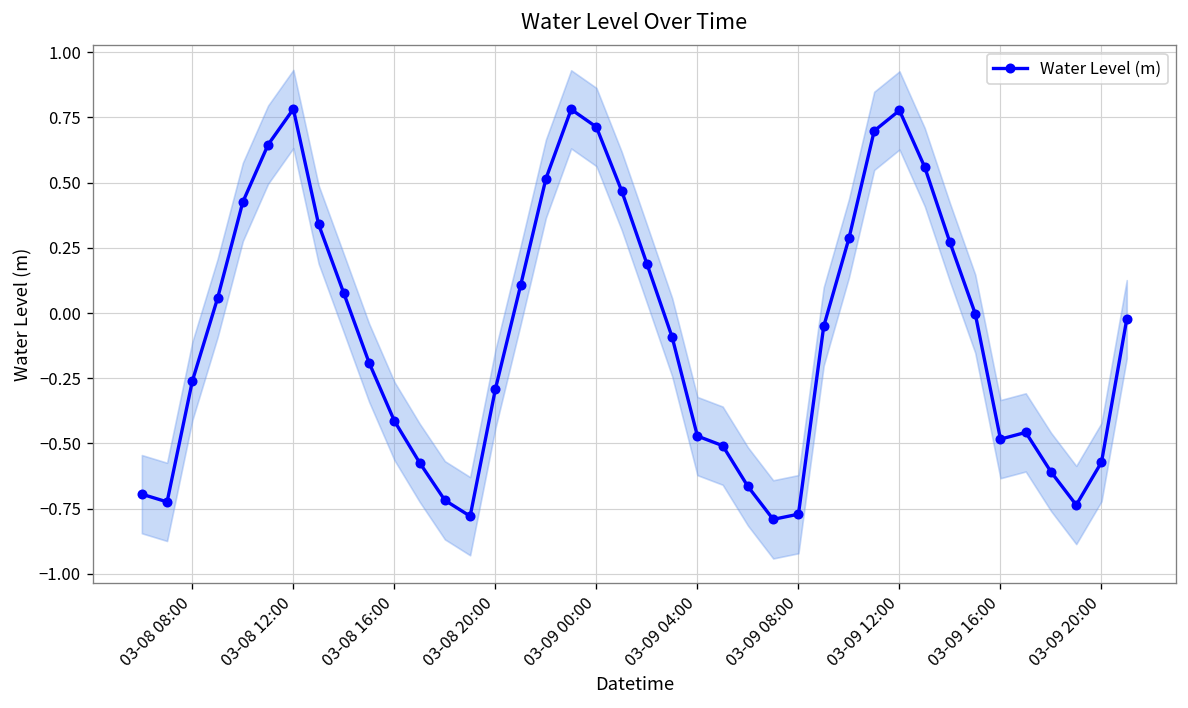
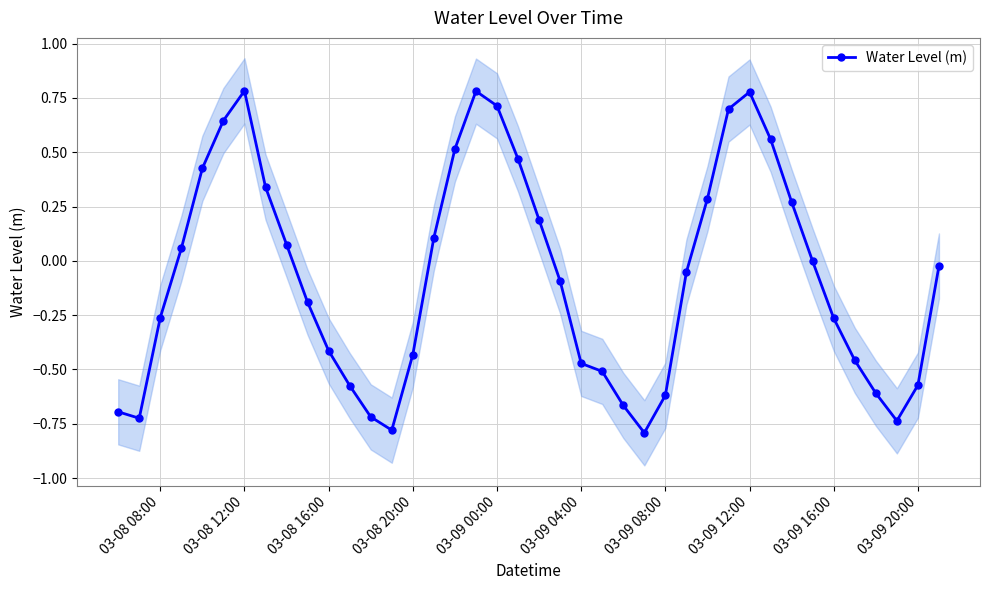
  {
    "Water Level (m)": {
      "03-08 08:00": -0.26,
      "03-08 12:00": 0.78,
      "03-08 16:00": -0.41,
-     "03-08 20:00": -0.29,
+     "03-08 20:00": -0.43,
      "03-09 00:00": 0.71,
      "03-09 04:00": -0.47,
-     "03-09 08:00": -0.77,
+     "03-09 08:00": -0.62,
      "03-09 12:00": 0.78,
-     "03-09 16:00": -0.48,
+     "03-09 16:00": -0.26,
      "03-09 20:00": -0.57
    }
  }
